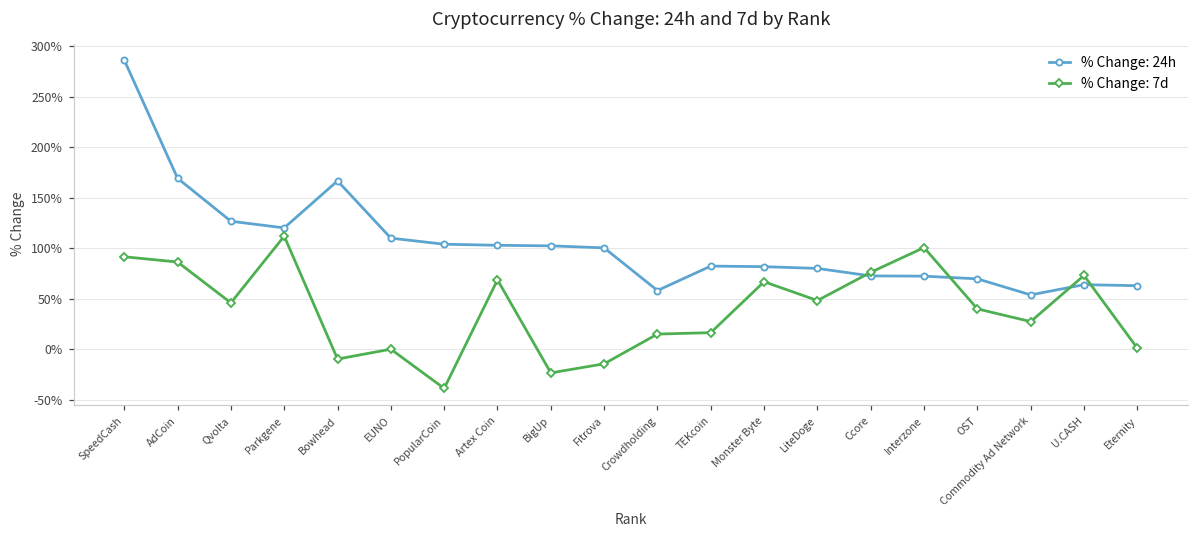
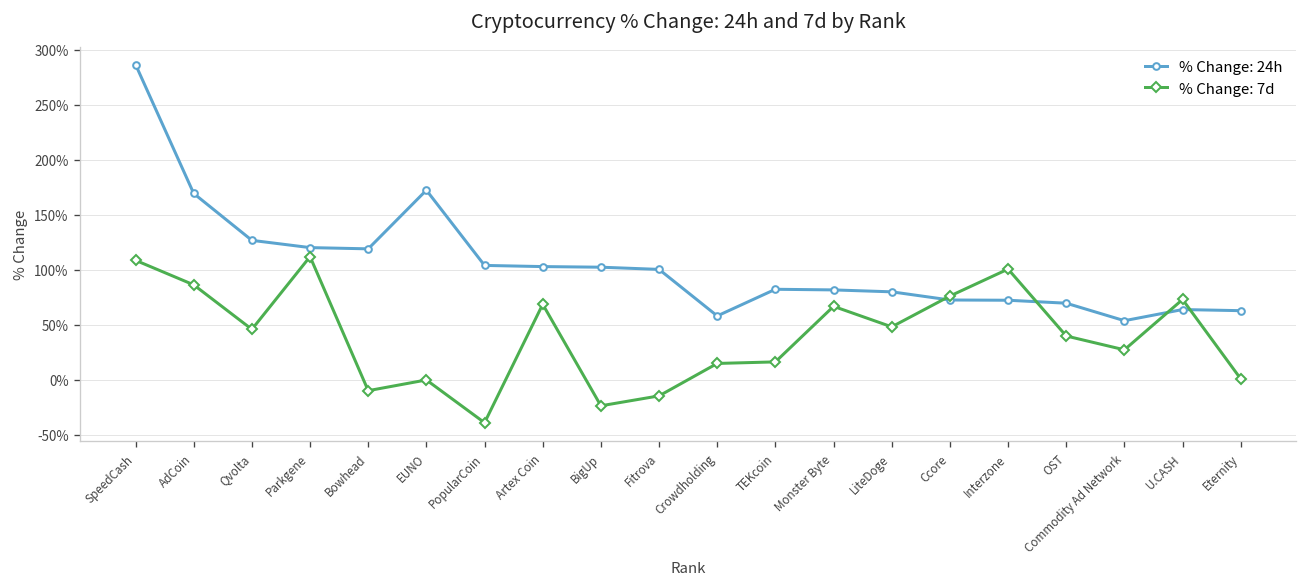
  {
    "% Change: 24h": {
      "SpeedCash": "290%",
      "AdCoin": "170%",
      "Qvolta": "130%",
      "Parkgene": "120%",
-     "Bowhead": "170%",
-     "EUNO": "110%",
+     "Bowhead": "120%",
+     "EUNO": "170%",
      "PopularCoin": "100%",
      "Artex Coin": "100%",
      "BigUp": "100%",
      "Fitrova": "100%",
      "Crowdholding": "60%",
      "TEKcoin": "80%",
      "Monster Byte": "80%",
      "LiteDoge": "80%",
      "Ccore": "70%",
      "Interzone": "70%",
      "OST": "70%",
      "Commodity Ad Network": "50%",
      "U.CASH": "60%",
      "Eternity": "60%"
    },
    "% Change: 7d": {
-     "SpeedCash": "90%",
+     "SpeedCash": "110%",
      "AdCoin": "90%",
      "Qvolta": "50%",
      "Parkgene": "110%",
      "Bowhead": "-10%",
      "EUNO": "0%",
      "PopularCoin": "-40%",
      "Artex Coin": "70%",
      "BigUp": "-20%",
      "Fitrova": "-10%",
      "Crowdholding": "10%",
      "TEKcoin": "20%",
      "Monster Byte": "70%",
      "LiteDoge": "50%",
      "Ccore": "80%",
      "Interzone": "100%",
      "OST": "40%",
      "Commodity Ad Network": "30%",
      "U.CASH": "70%",
      "Eternity": "0%"
    }
  }
